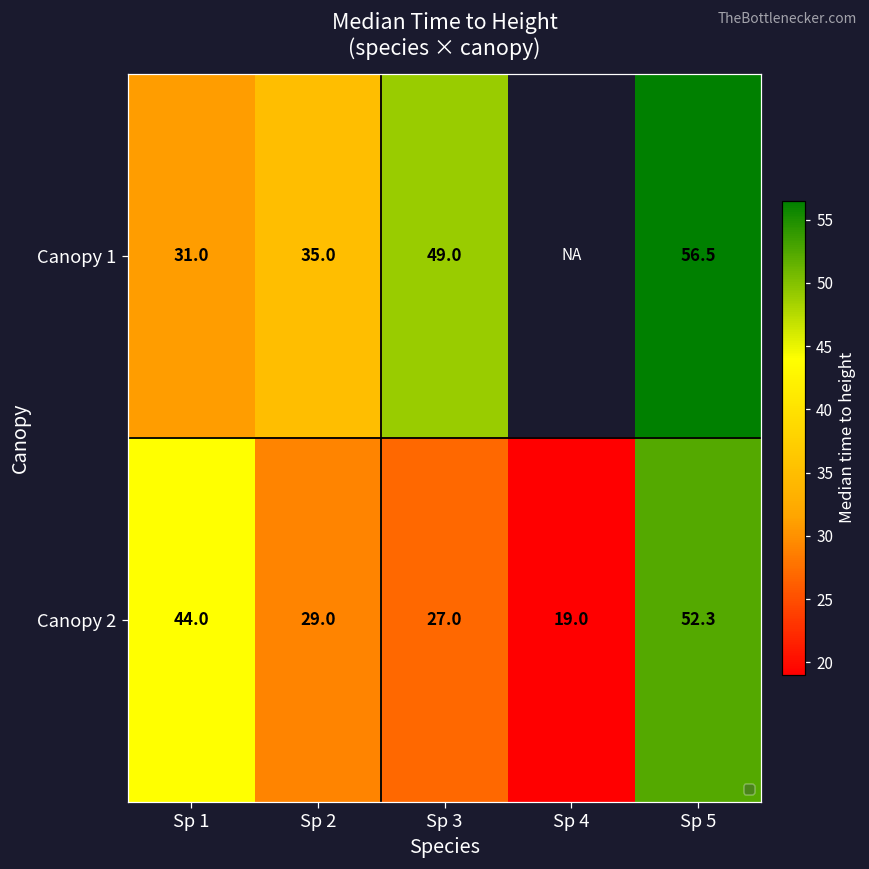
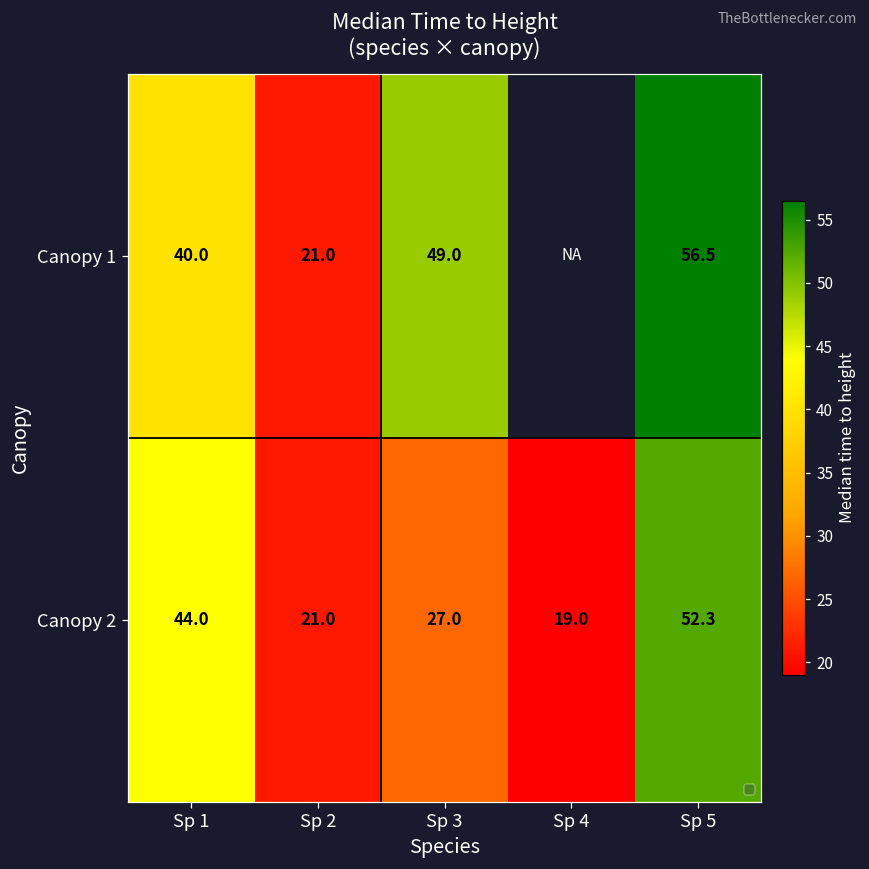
  {
    "Canopy 1": {
-     "Sp 1": 31.0,
-     "Sp 2": 35.0,
+     "Sp 1": 40.0,
+     "Sp 2": 21.0,
      "Sp 3": 49.0,
      "Sp 5": 56.5
    },
    "Canopy 2": {
      "Sp 1": 44.0,
-     "Sp 2": 29.0,
+     "Sp 2": 21.0,
      "Sp 3": 27.0,
      "Sp 4": 19.0,
      "Sp 5": 52.3
    }
  }
